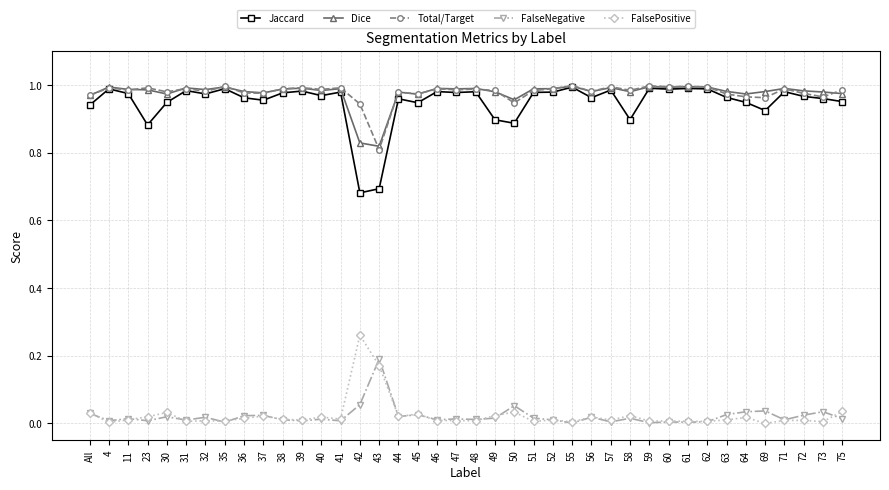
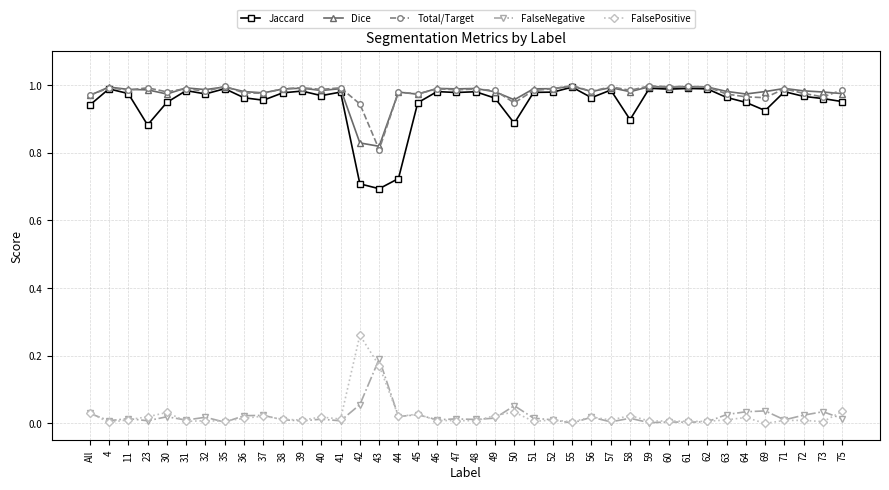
  {
    "Jaccard": {
      "All": 0.94,
      "11": 0.98,
      "23": 0.88,
      "30": 0.95,
      "32": 0.97,
      "36": 0.96,
      "37": 0.96,
      "38": 0.98,
      "39": 0.98,
      "40": 0.97,
      "41": 0.98,
-     "42": 0.68,
+     "42": 0.71,
      "43": 0.69,
-     "44": 0.96,
+     "44": 0.72,
      "45": 0.95,
      "46": 0.98,
      "47": 0.98,
      "48": 0.98,
-     "49": 0.90,
+     "49": 0.96,
      "50": 0.89,
      "52": 0.98,
      "56": 0.96,
      "58": 0.90,
      "63": 0.96,
      "64": 0.95,
      "69": 0.92,
      "71": 0.98,
      "72": 0.97,
      "75": 0.95
    }
  }
